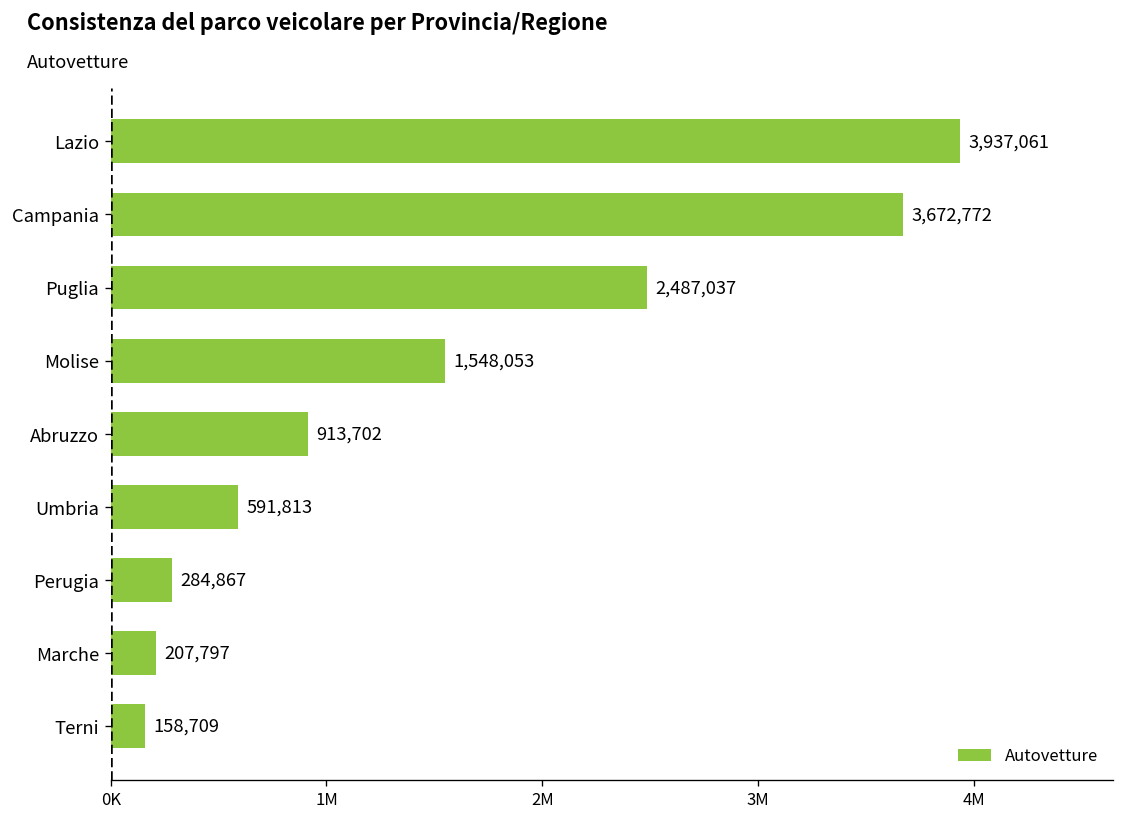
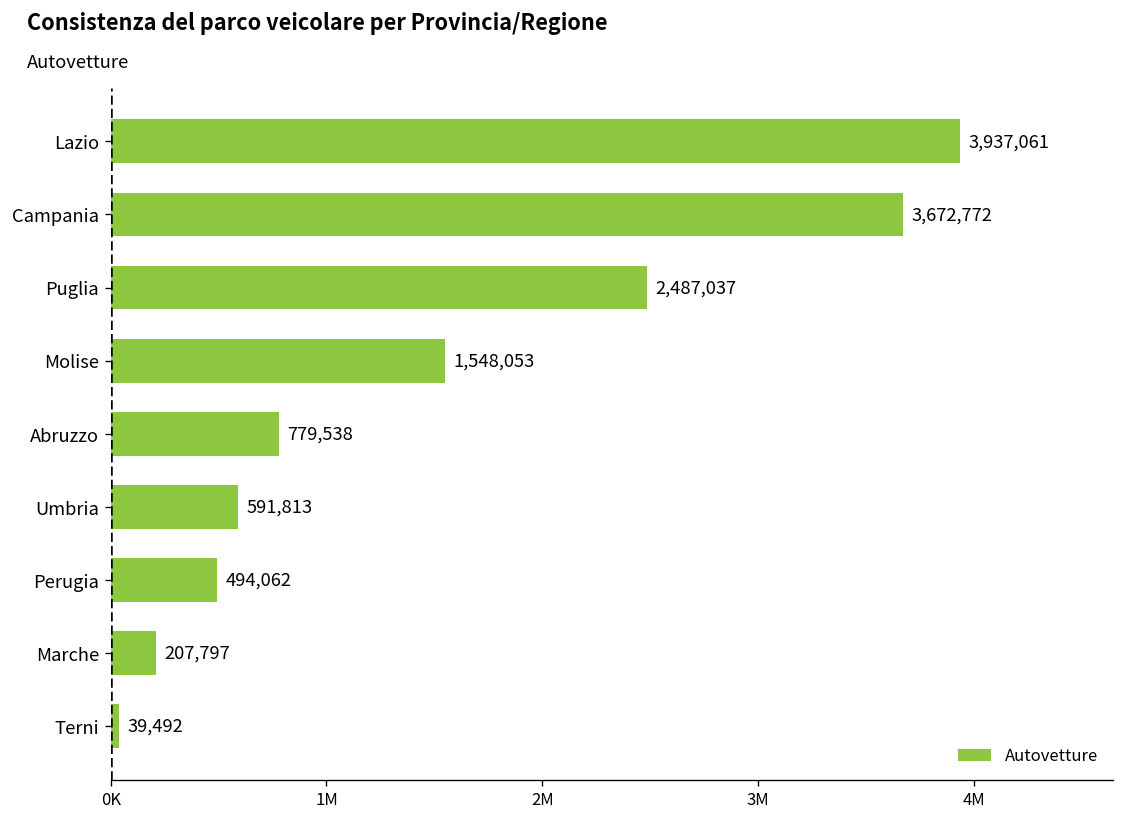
  {
    "Lazio": "3,937,061",
    "Campania": "3,672,772",
    "Puglia": "2,487,037",
    "Molise": "1,548,053",
-   "Abruzzo": "913,702",
+   "Abruzzo": "779,538",
    "Umbria": "591,813",
-   "Perugia": "284,867",
+   "Perugia": "494,062",
    "Marche": "207,797",
-   "Terni": "158,709"
+   "Terni": "39,492"
  }
